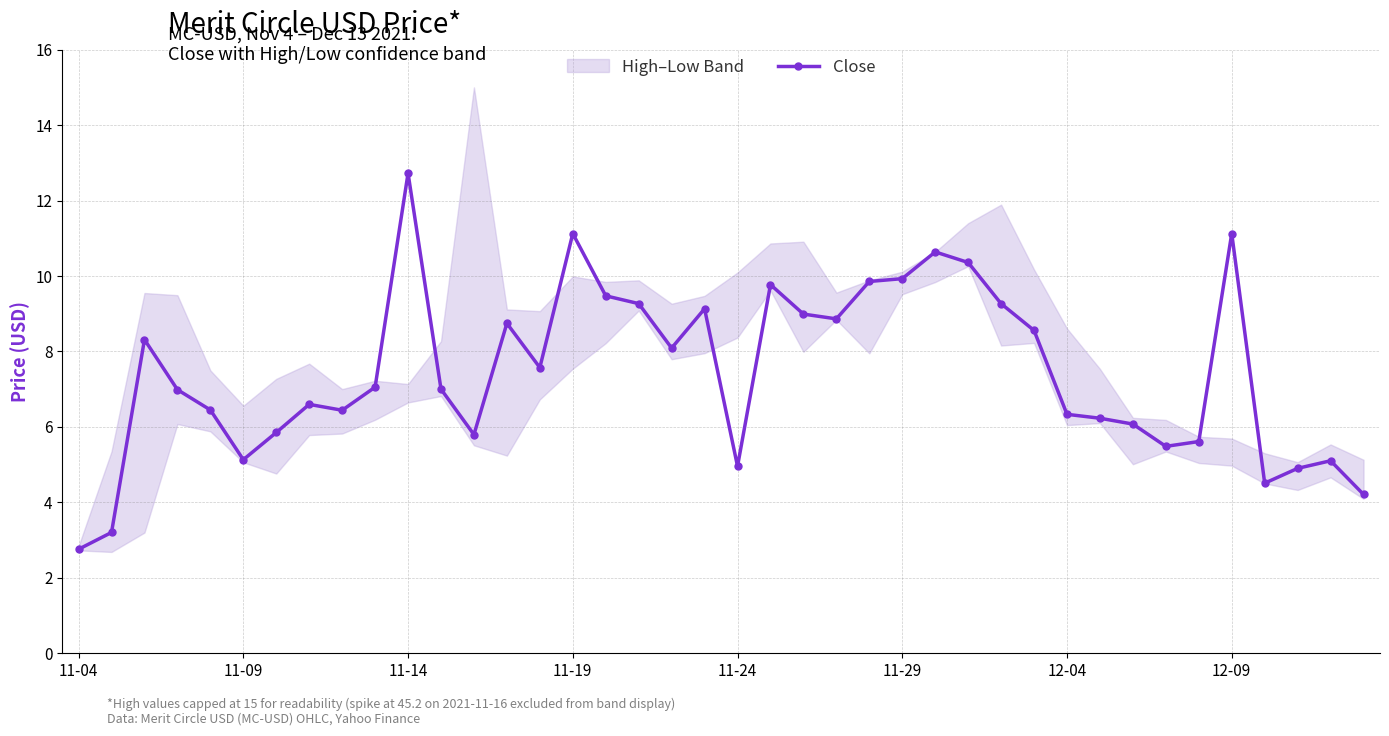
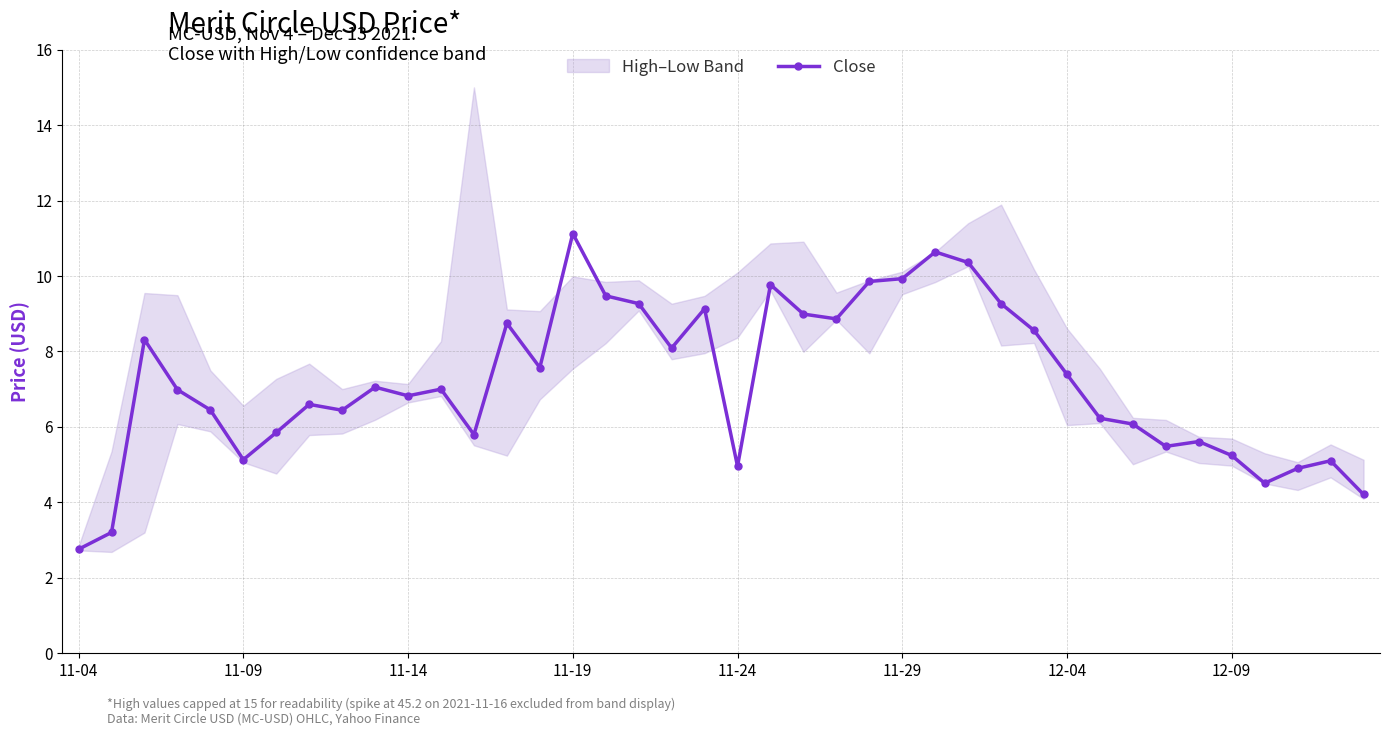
  {
    "Close": {
      "11-04": 2.8,
      "11-09": 5.1,
-     "11-14": 12.7,
+     "11-14": 6.8,
      "11-19": 11.1,
      "11-24": 5.0,
      "11-29": 9.9,
-     "12-04": 6.3,
-     "12-09": 11.1
+     "12-04": 7.4,
+     "12-09": 5.2
    }
  }
